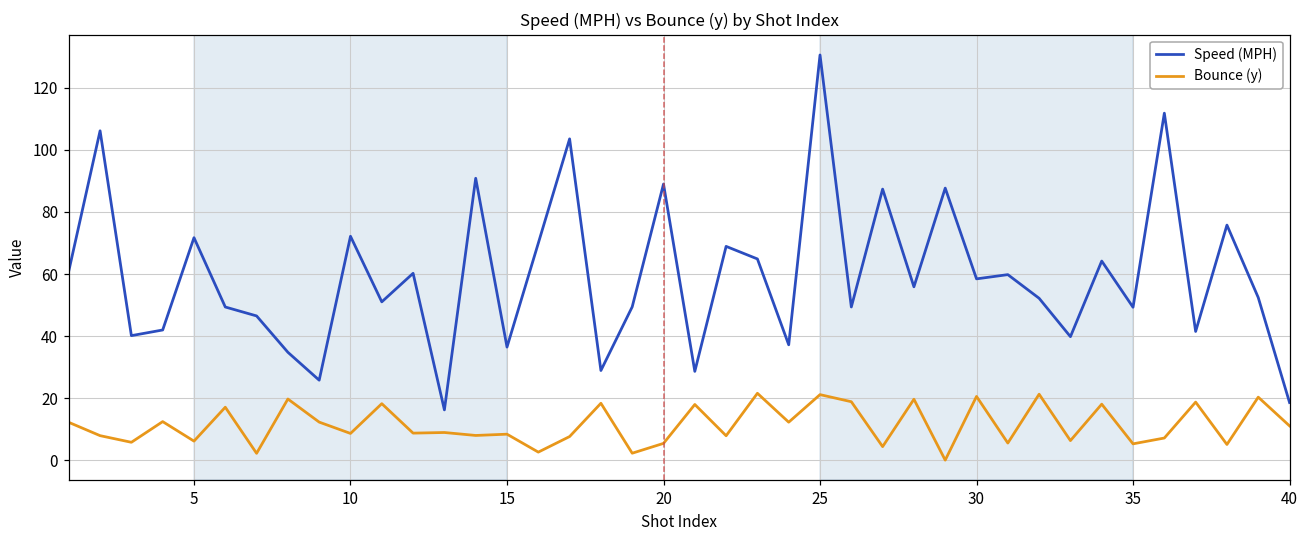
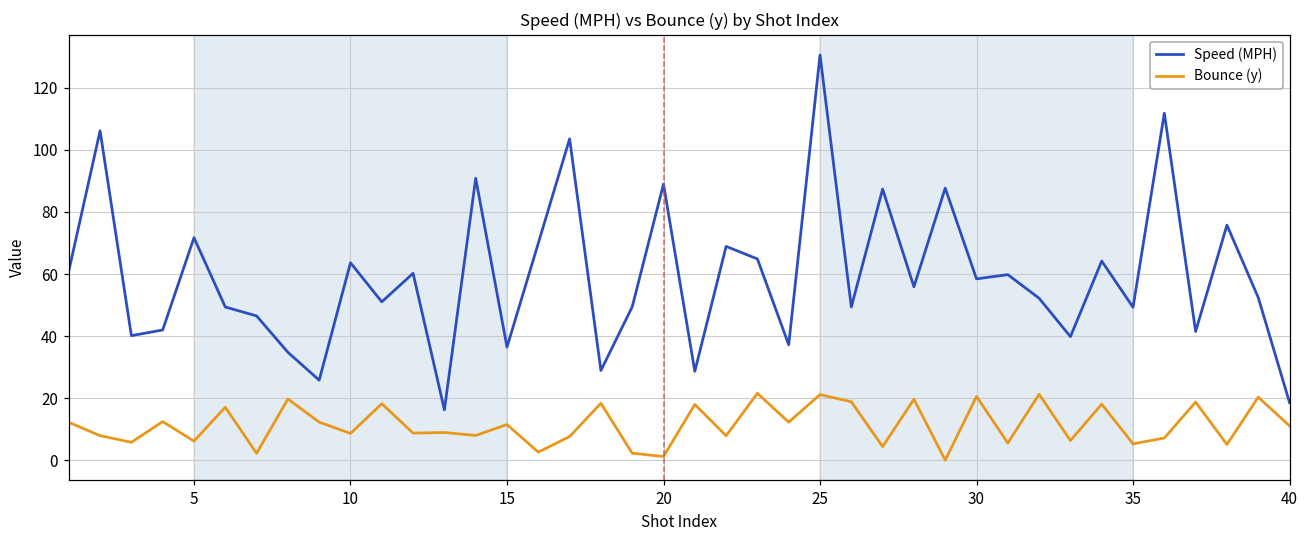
  {
    "Speed (MPH)": {
      "5": 72,
-     "10": 72,
+     "10": 64,
      "15": 36,
      "20": 89,
      "25": 131,
      "30": 58,
      "35": 49,
      "40": 19
    },
    "Bounce (y)": {
      "5": 6,
      "10": 9,
-     "15": 8,
-     "20": 5,
+     "15": 12,
+     "20": 1,
      "25": 21,
      "30": 21,
      "35": 5,
      "40": 11
    }
  }
